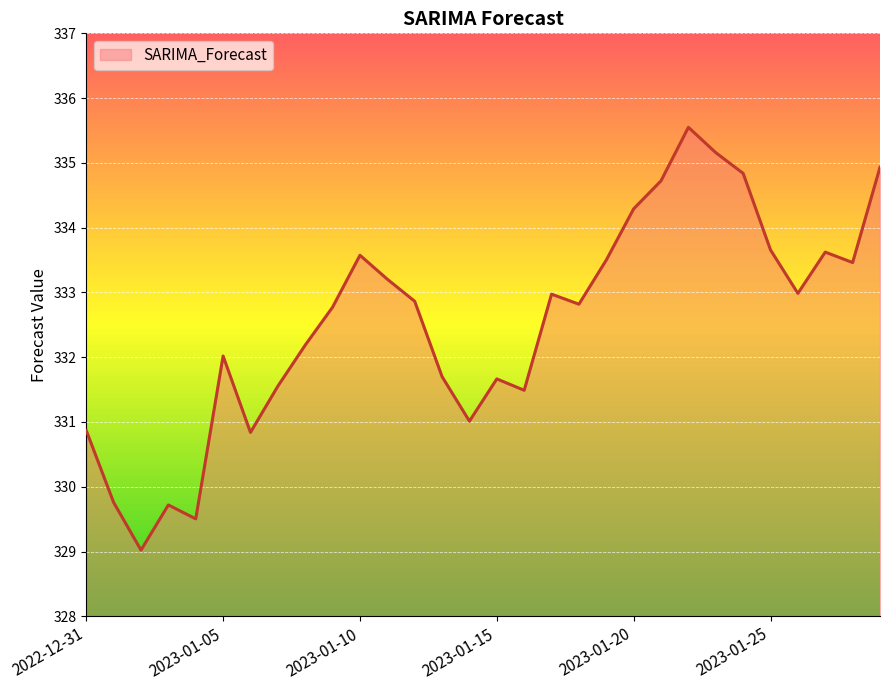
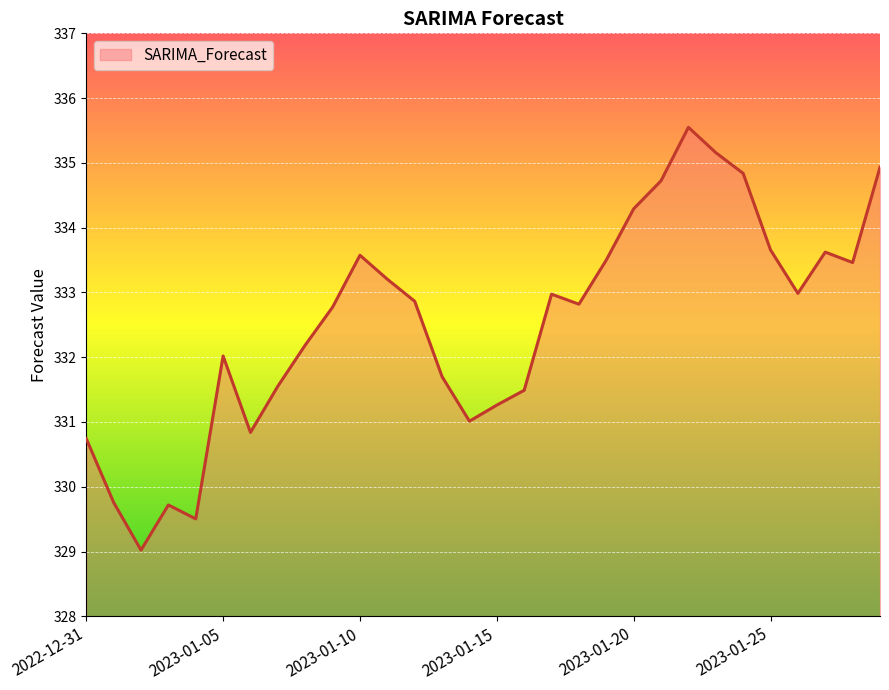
  {
-   "2022-12-31": 330.9,
+   "2022-12-31": 330.7,
    "2023-01-05": 332.0,
    "2023-01-10": 333.6,
-   "2023-01-15": 331.7,
+   "2023-01-15": 331.3,
    "2023-01-20": 334.3,
    "2023-01-25": 333.7
  }
